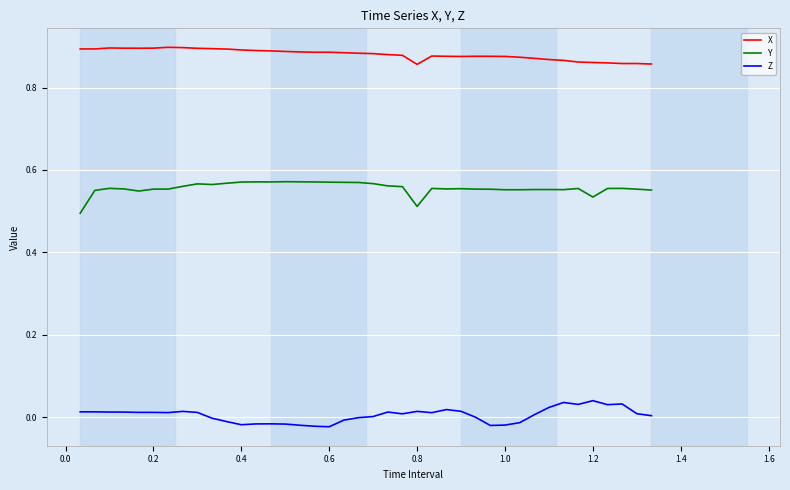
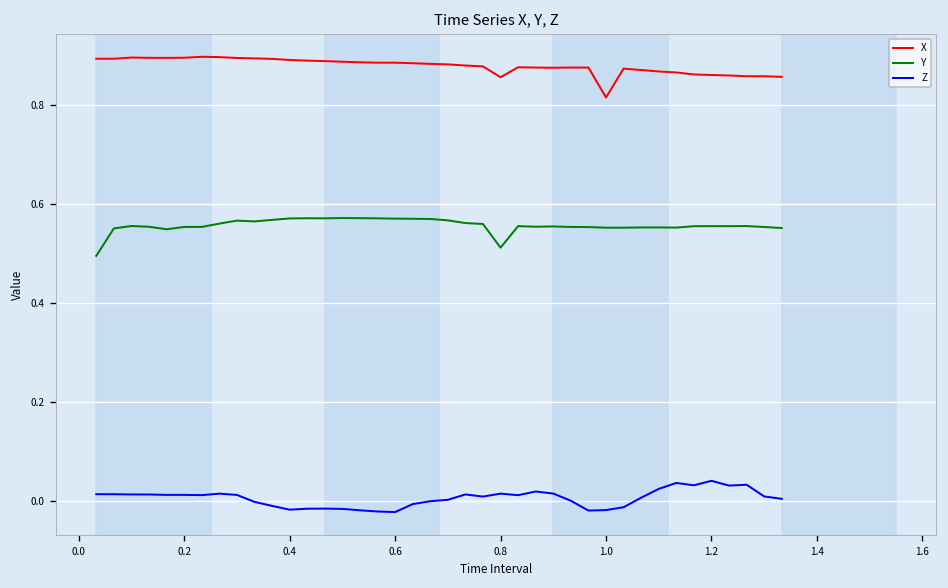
  {
    "X": {
      "0.2": 0.90,
      "0.4": 0.89,
      "0.6": 0.89,
      "0.8": 0.86,
-     "1.0": 0.88,
+     "1.0": 0.82,
      "1.2": 0.86
    },
    "Y": {
      "0.2": 0.55,
      "0.4": 0.57,
      "0.6": 0.57,
      "0.8": 0.51,
      "1.0": 0.55,
-     "1.2": 0.53
+     "1.2": 0.56
    },
    "Z": {
      "0.2": 0.01,
      "0.4": -0.02,
      "0.6": -0.02,
      "0.8": 0.01,
      "1.0": -0.02,
      "1.2": 0.04
    }
  }
